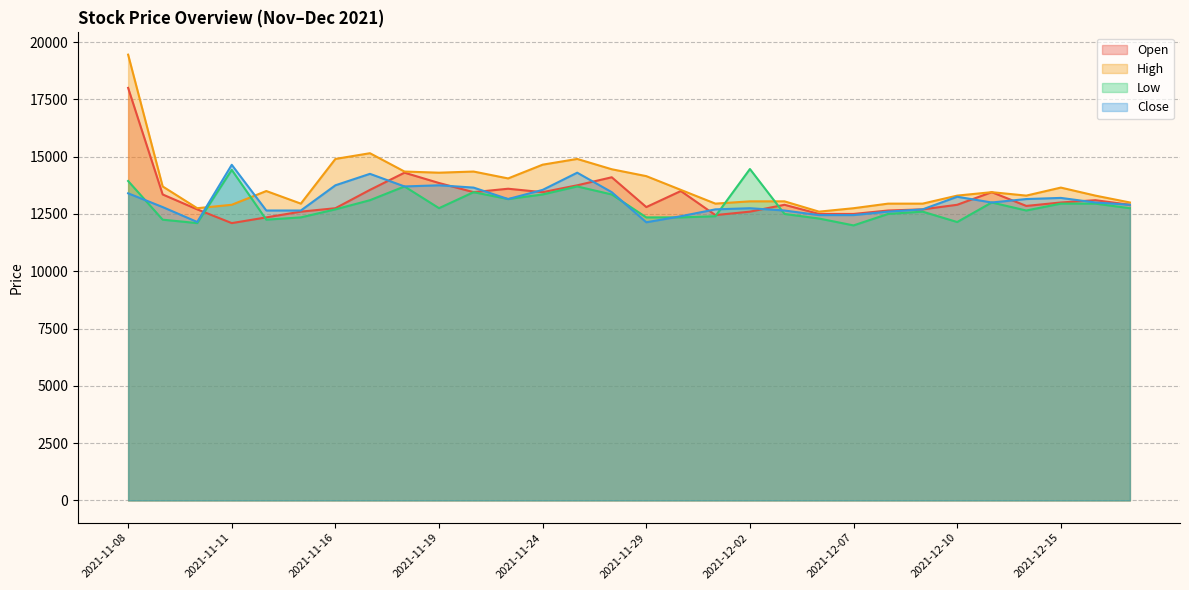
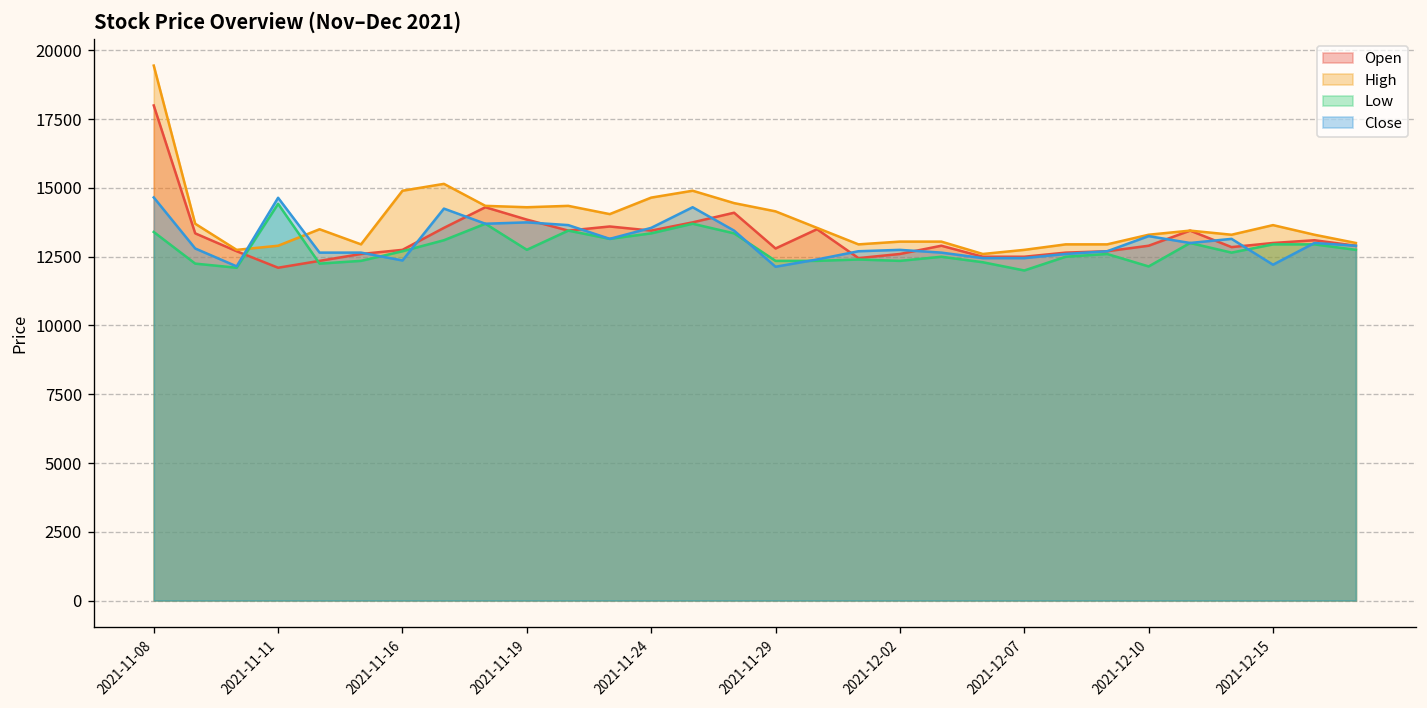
  {
    "Low": {
-     "2021-11-08": 13900,
+     "2021-11-08": 13400,
      "2021-11-11": 14400,
      "2021-11-19": 12800,
      "2021-11-29": 12400,
-     "2021-12-02": 14500,
+     "2021-12-02": 12400,
      "2021-12-07": 12000,
      "2021-12-10": 12100
    },
    "Close": {
-     "2021-11-08": 13400,
+     "2021-11-08": 14700,
      "2021-11-11": 14600,
-     "2021-11-16": 13800,
+     "2021-11-16": 12400,
      "2021-11-29": 12100,
      "2021-12-02": 12800,
-     "2021-12-15": 13200
+     "2021-12-15": 12200
    }
  }
